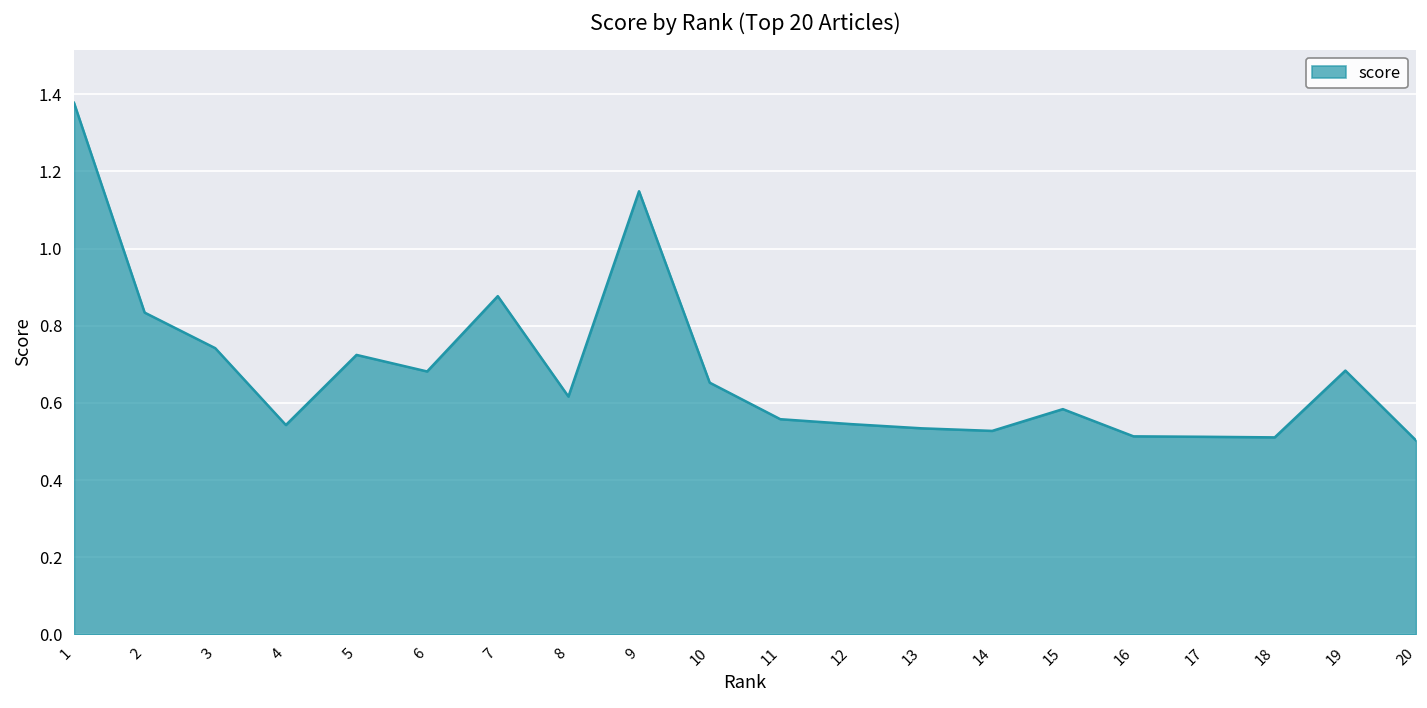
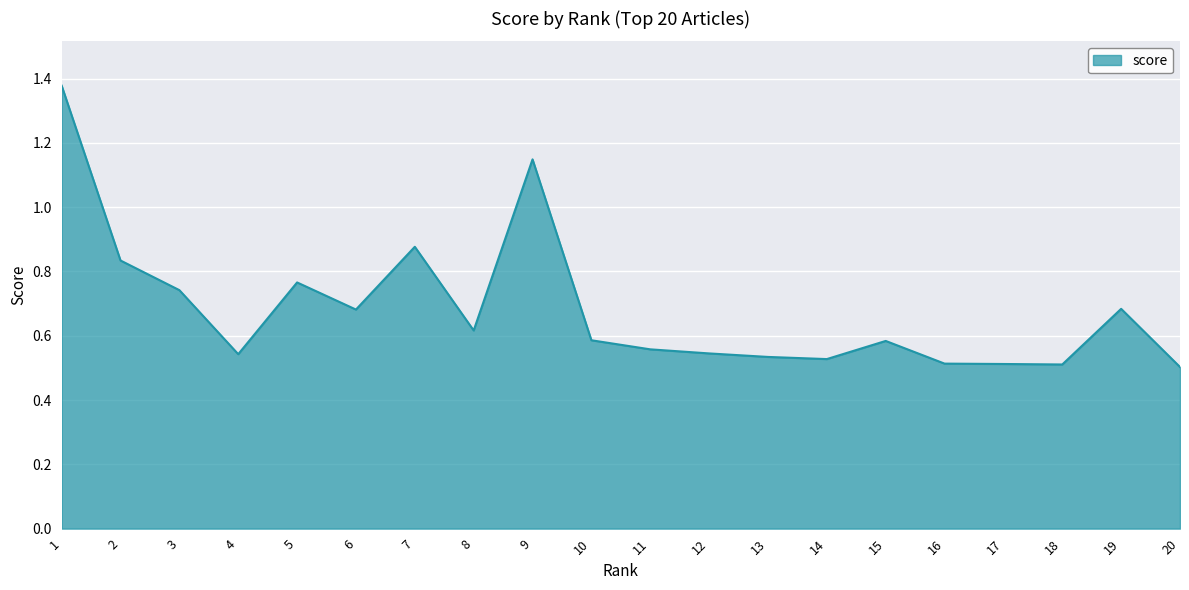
  {
    "1": 1.38,
    "2": 0.83,
    "3": 0.74,
    "4": 0.54,
-   "5": 0.72,
+   "5": 0.77,
    "6": 0.68,
    "7": 0.88,
    "8": 0.62,
    "9": 1.15,
-   "10": 0.65,
+   "10": 0.59,
    "11": 0.56,
    "12": 0.55,
    "13": 0.53,
    "14": 0.53,
    "15": 0.58,
    "16": 0.51,
    "17": 0.51,
    "18": 0.51,
    "19": 0.68,
    "20": 0.50
  }
